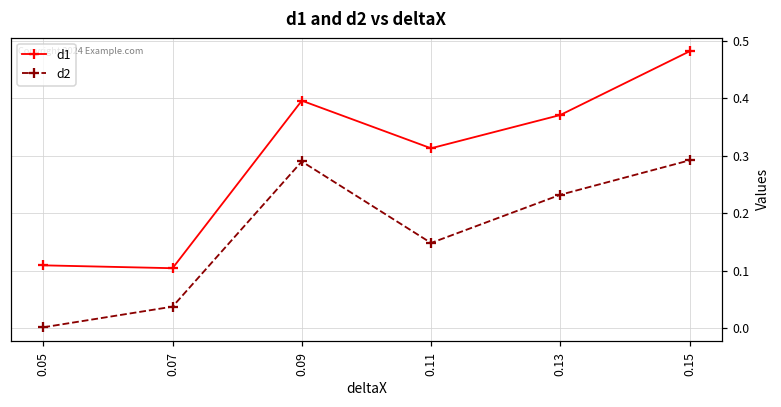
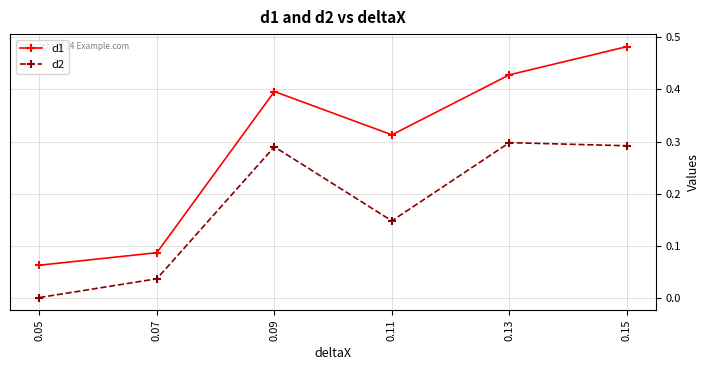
  {
    "d1": {
-     "0.05": 0.11,
-     "0.07": 0.10,
+     "0.05": 0.06,
+     "0.07": 0.09,
      "0.09": 0.40,
      "0.11": 0.31,
-     "0.13": 0.37,
+     "0.13": 0.43,
      "0.15": 0.48
    },
    "d2": {
      "0.05": 0.00,
      "0.07": 0.04,
      "0.09": 0.29,
      "0.11": 0.15,
-     "0.13": 0.23,
+     "0.13": 0.30,
      "0.15": 0.29
    }
  }
